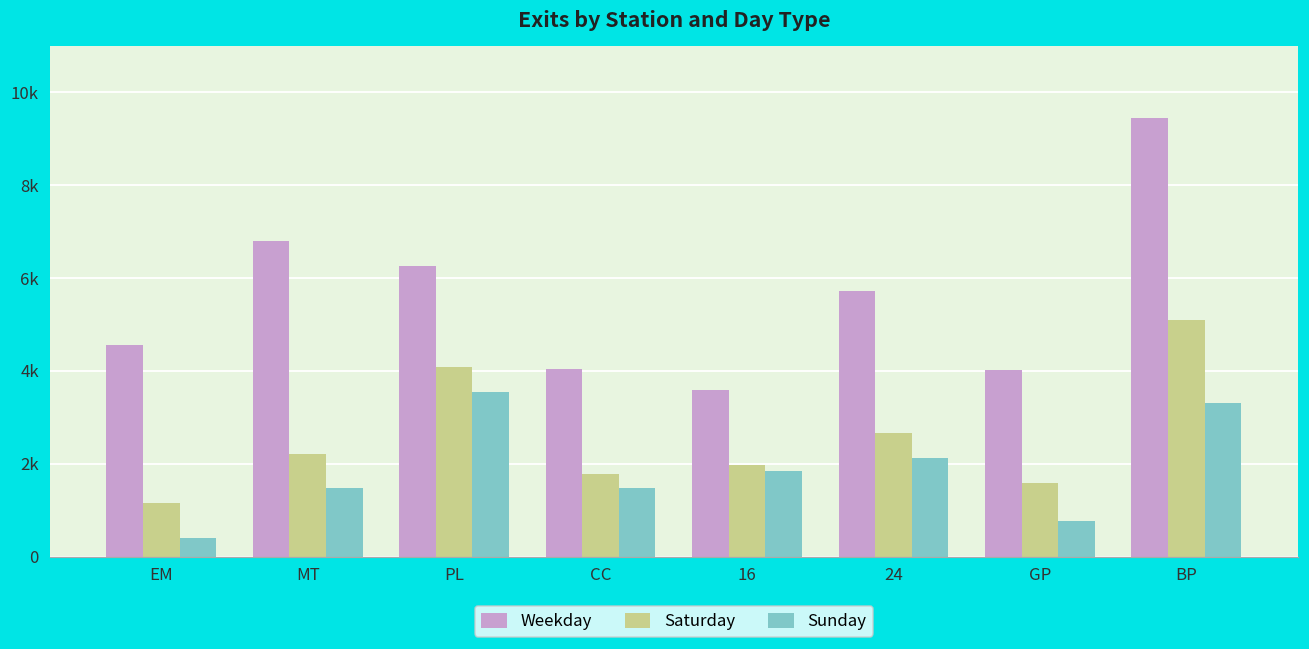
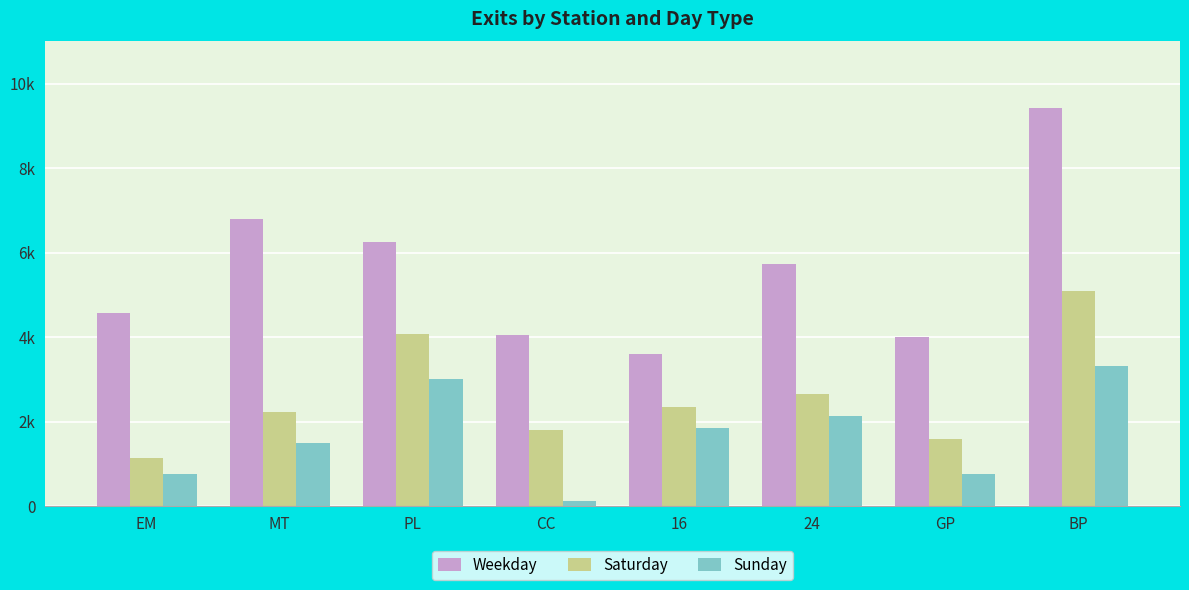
  {
    "Weekday": {
      "EM": 4600,
      "MT": 6800,
      "PL": 6200,
      "CC": 4000,
      "16": 3600,
      "24": 5700,
      "GP": 4000,
      "BP": 9400
    },
    "Saturday": {
      "EM": 1100,
      "MT": 2200,
      "PL": 4100,
      "CC": 1800,
-     "16": 2000,
+     "16": 2300,
      "24": 2700,
      "GP": 1600,
      "BP": 5100
    },
    "Sunday": {
-     "EM": 400,
+     "EM": 800,
      "MT": 1500,
-     "PL": 3600,
-     "CC": 1500,
+     "PL": 3000,
+     "CC": 100,
      "16": 1800,
      "24": 2100,
      "GP": 800,
      "BP": 3300
    }
  }
